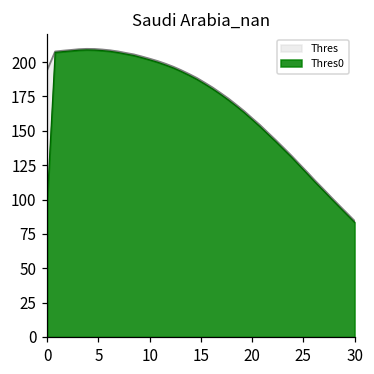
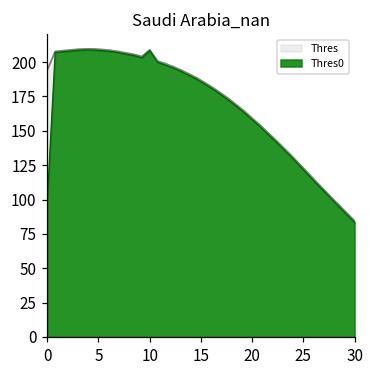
  {
    "Thres": {
      "0": 194,
-     "10": 202
+     "10": 209
    },
    "Thres0": {
      "0": 99,
-     "10": 202
+     "10": 208
    }
  }
